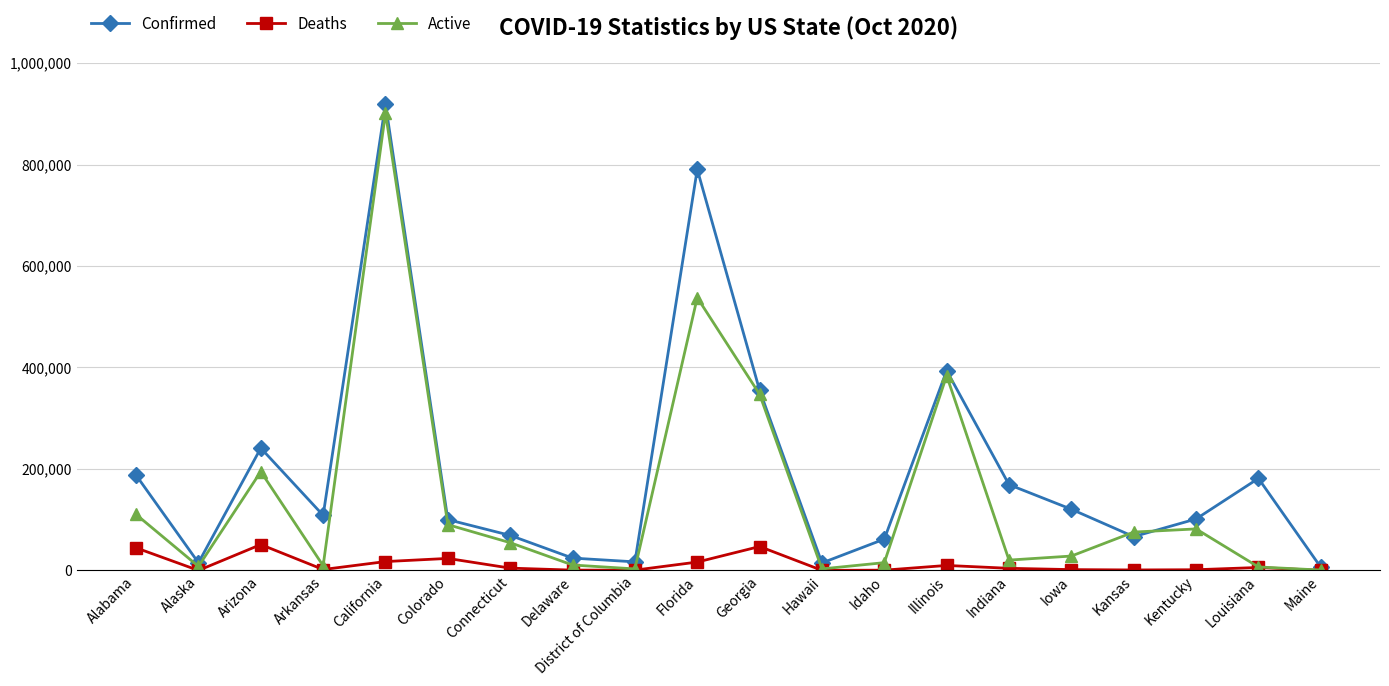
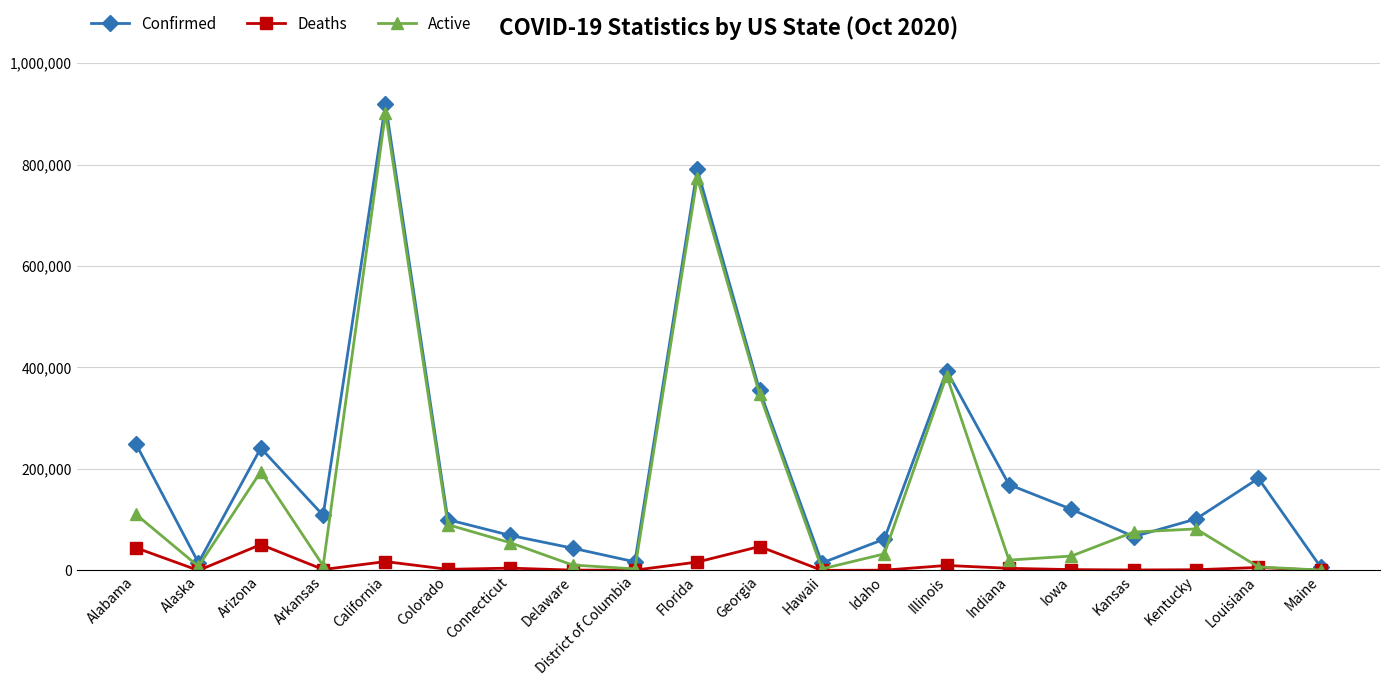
  {
    "Confirmed": {
-     "Alabama": "190,000",
+     "Alabama": "250,000",
      "Alaska": "20,000",
      "Arizona": "240,000",
      "Arkansas": "110,000",
      "California": "920,000",
      "Colorado": "100,000",
      "Connecticut": "70,000",
-     "Delaware": "20,000",
+     "Delaware": "40,000",
      "District of Columbia": "20,000",
      "Florida": "790,000",
      "Georgia": "360,000",
      "Hawaii": "10,000",
      "Idaho": "60,000",
      "Illinois": "390,000",
      "Indiana": "170,000",
      "Iowa": "120,000",
      "Kansas": "70,000",
      "Kentucky": "100,000",
      "Louisiana": "180,000",
      "Maine": "10,000"
    },
    "Deaths": {
      "Alabama": "40,000",
      "Alaska": "0",
      "Arizona": "50,000",
      "Arkansas": "0",
      "California": "20,000",
-     "Colorado": "20,000",
+     "Colorado": "0",
      "Connecticut": "0",
      "Delaware": "0",
      "Florida": "20,000",
      "Georgia": "50,000",
      "Idaho": "0",
      "Illinois": "10,000",
      "Indiana": "0",
      "Iowa": "0",
      "Kansas": "0",
      "Kentucky": "0"
    },
    "Active": {
      "Alabama": "110,000",
      "Alaska": "10,000",
      "Arizona": "190,000",
      "Arkansas": "10,000",
      "California": "900,000",
      "Colorado": "90,000",
      "Connecticut": "50,000",
      "Delaware": "10,000",
-     "Florida": "540,000",
+     "Florida": "770,000",
      "Georgia": "350,000",
-     "Idaho": "20,000",
+     "Idaho": "30,000",
      "Illinois": "380,000",
      "Indiana": "20,000",
      "Iowa": "30,000",
      "Kansas": "80,000",
      "Kentucky": "80,000"
    }
  }
